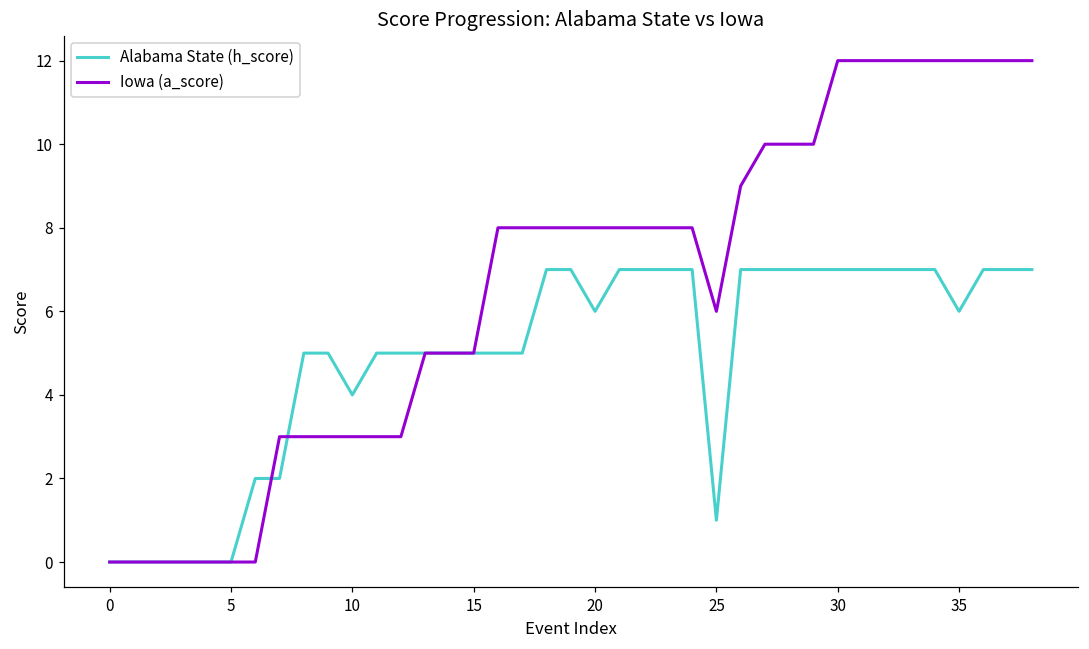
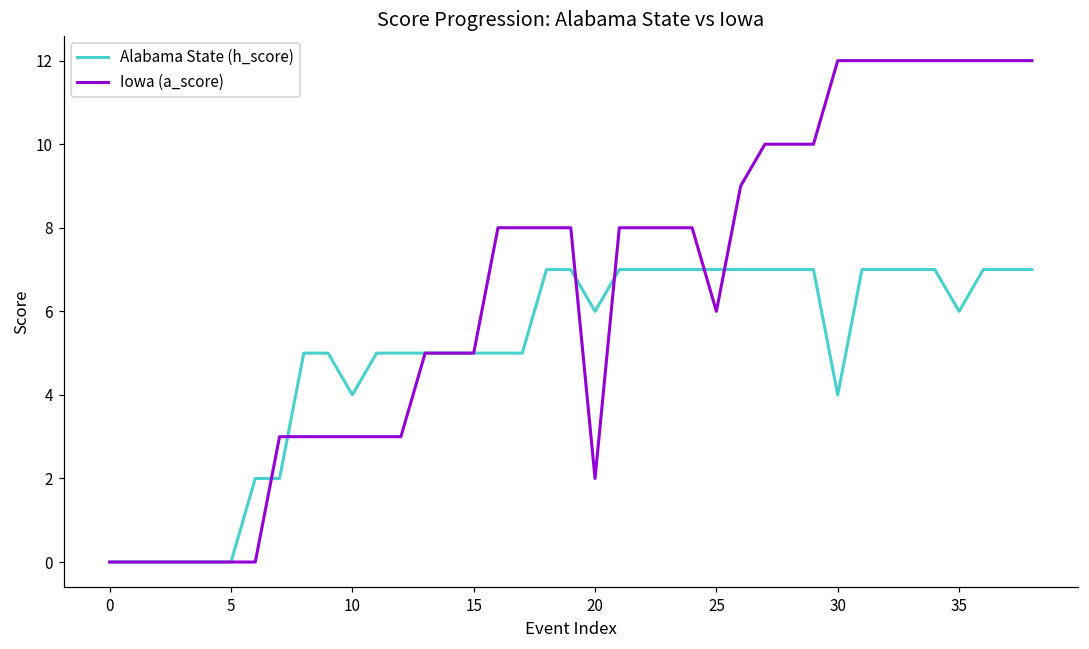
  {
    "Alabama State (h_score)": {
      "10": 4,
      "20": 6,
-     "25": 1,
-     "30": 7,
+     "25": 7,
+     "30": 4,
      "35": 6
    },
    "Iowa (a_score)": {
      "10": 3,
-     "20": 8,
+     "20": 2,
      "25": 6,
      "30": 12,
      "35": 12
    }
  }
